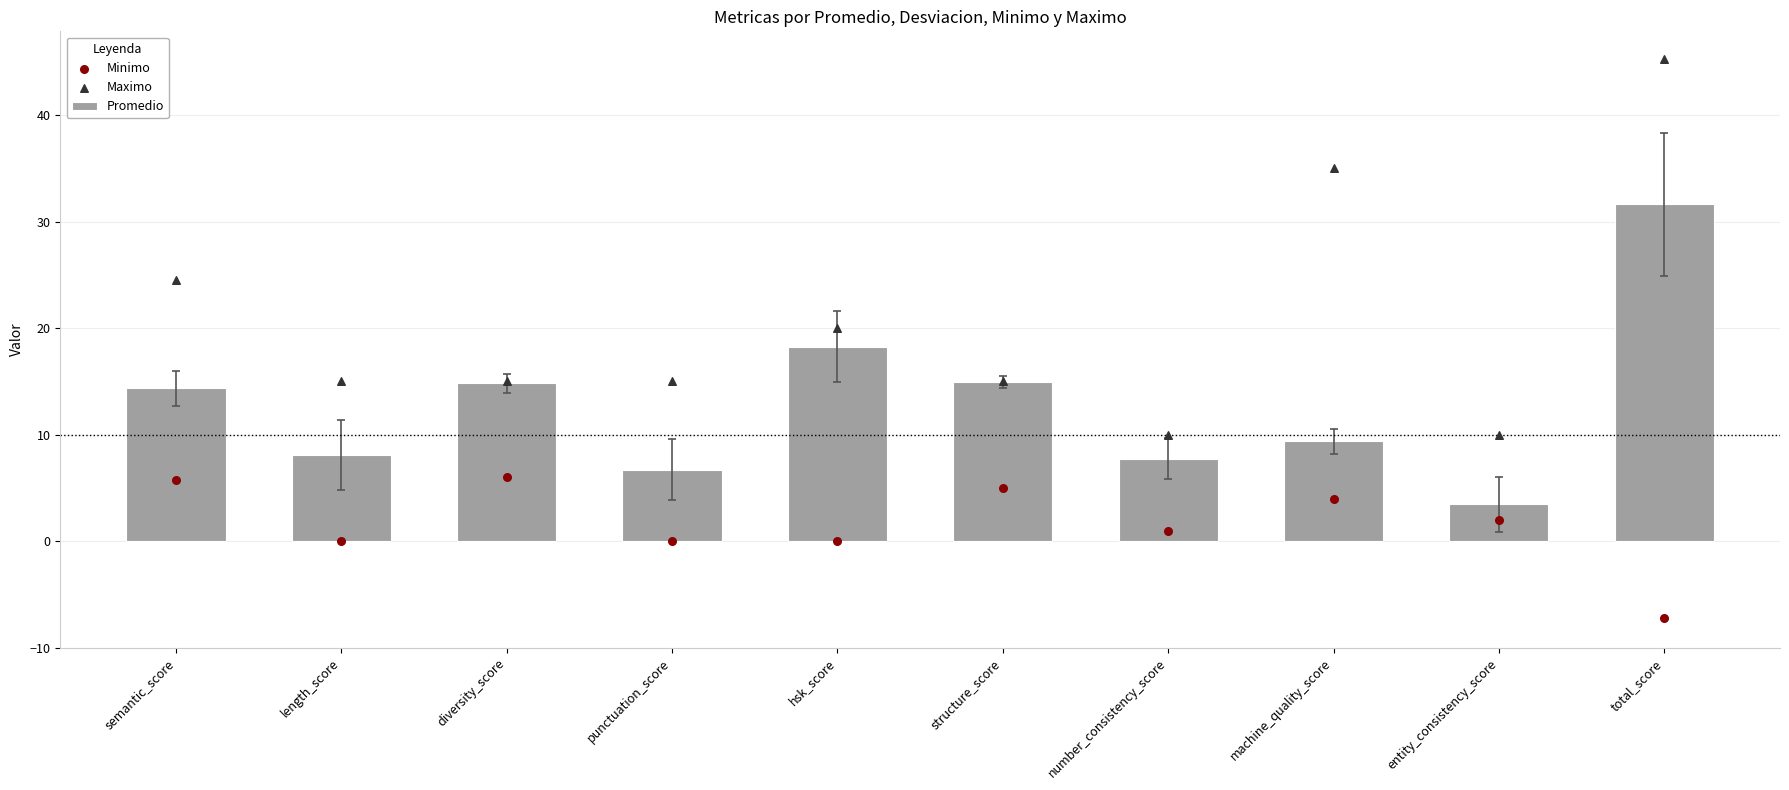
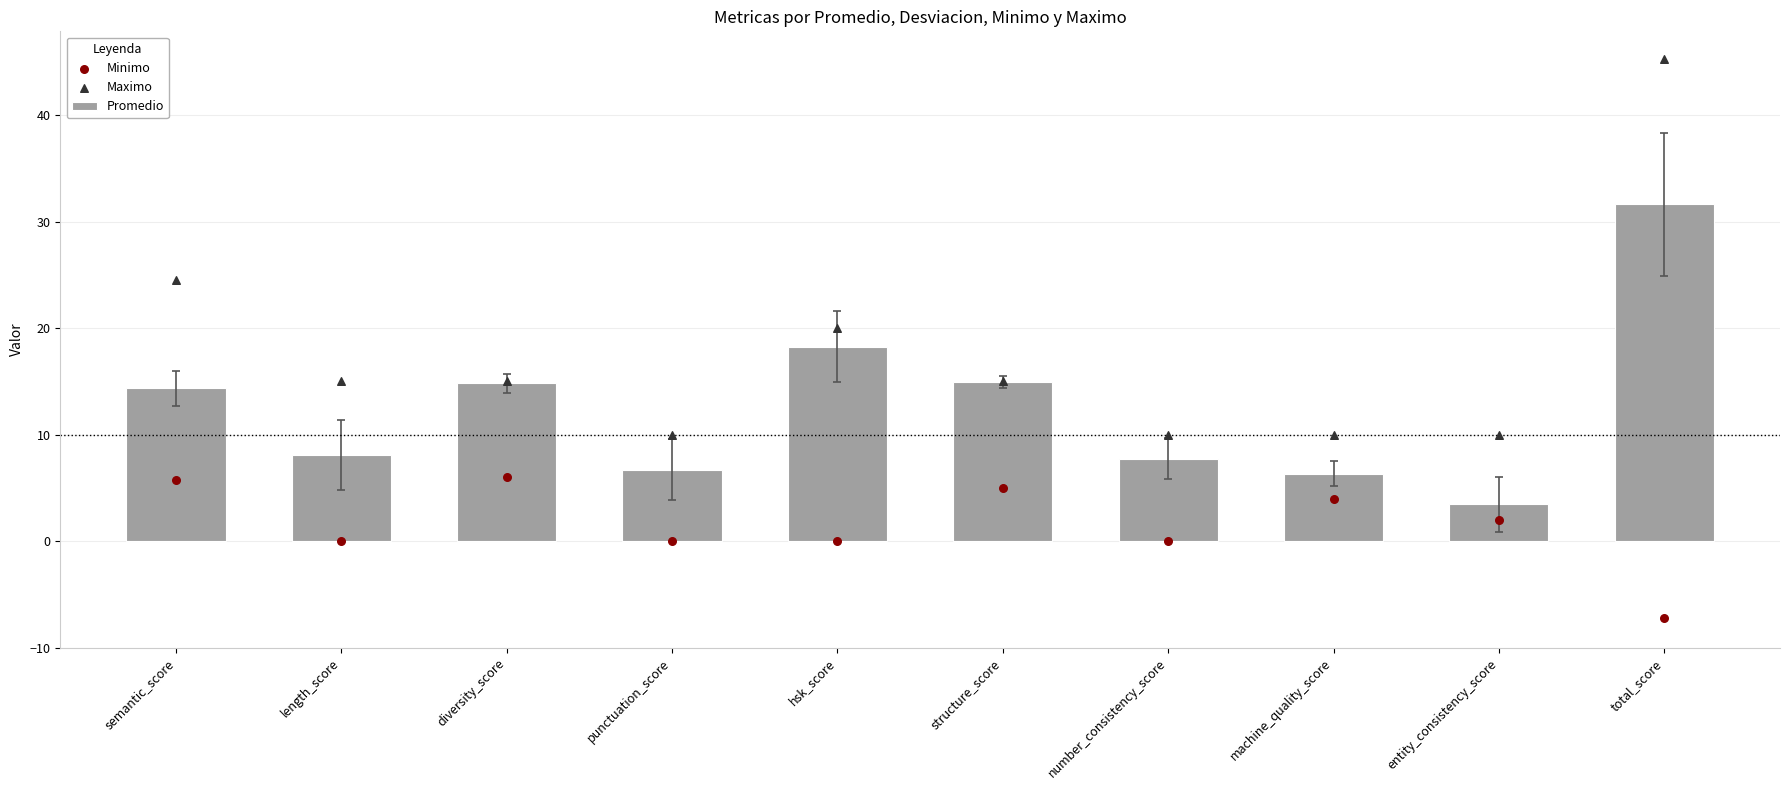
  {
    "Promedio": {
      "semantic_score": 14.4,
      "length_score": 8.1,
      "diversity_score": 14.8,
      "punctuation_score": 6.7,
      "hsk_score": 18.3,
      "structure_score": 14.9,
      "number_consistency_score": 7.8,
-     "machine_quality_score": 9.4,
+     "machine_quality_score": 6.3,
      "entity_consistency_score": 3.4,
      "total_score": 31.6
    },
    "Minimo": {
-     "number_consistency_score": 1
+     "number_consistency_score": 0
    },
    "Maximo": {
-     "punctuation_score": 15,
-     "machine_quality_score": 35
+     "punctuation_score": 10,
+     "machine_quality_score": 10
    }
  }
